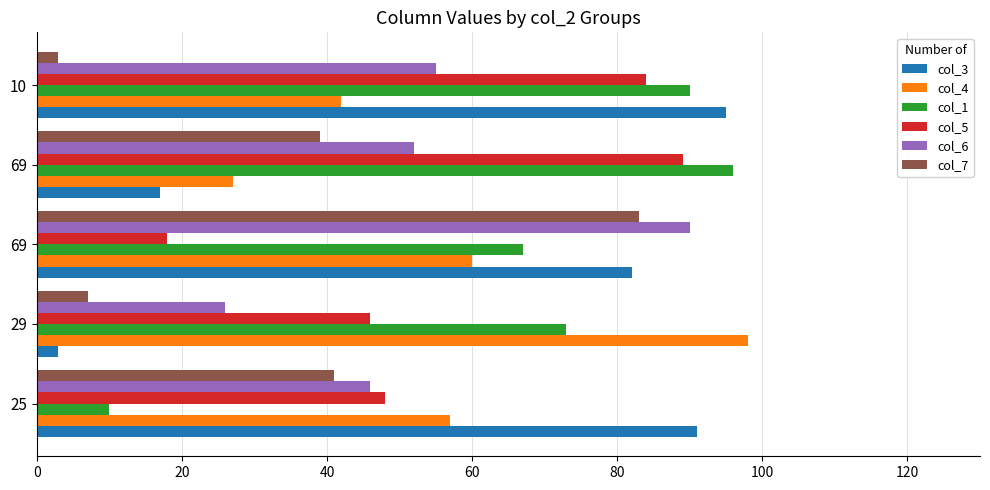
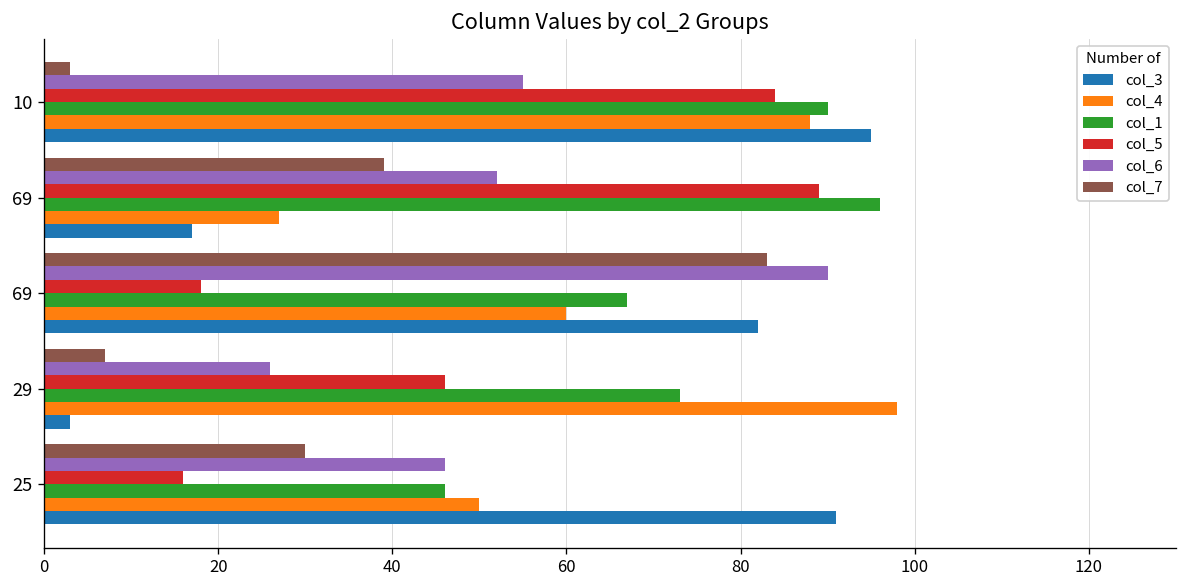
  {
    "col_3": {
      "10": 95,
      "29": 3,
      "25": 91
    },
    "col_4": {
-     "10": 42,
+     "10": 88,
      "29": 98,
-     "25": 57
+     "25": 50
    },
    "col_1": {
      "10": 90,
      "29": 73,
-     "25": 10
+     "25": 46
    },
    "col_5": {
      "10": 84,
      "29": 46,
-     "25": 48
+     "25": 16
    },
    "col_6": {
      "10": 55,
      "29": 26,
      "25": 46
    },
    "col_7": {
      "10": 3,
      "29": 7,
-     "25": 41
+     "25": 30
    }
  }
